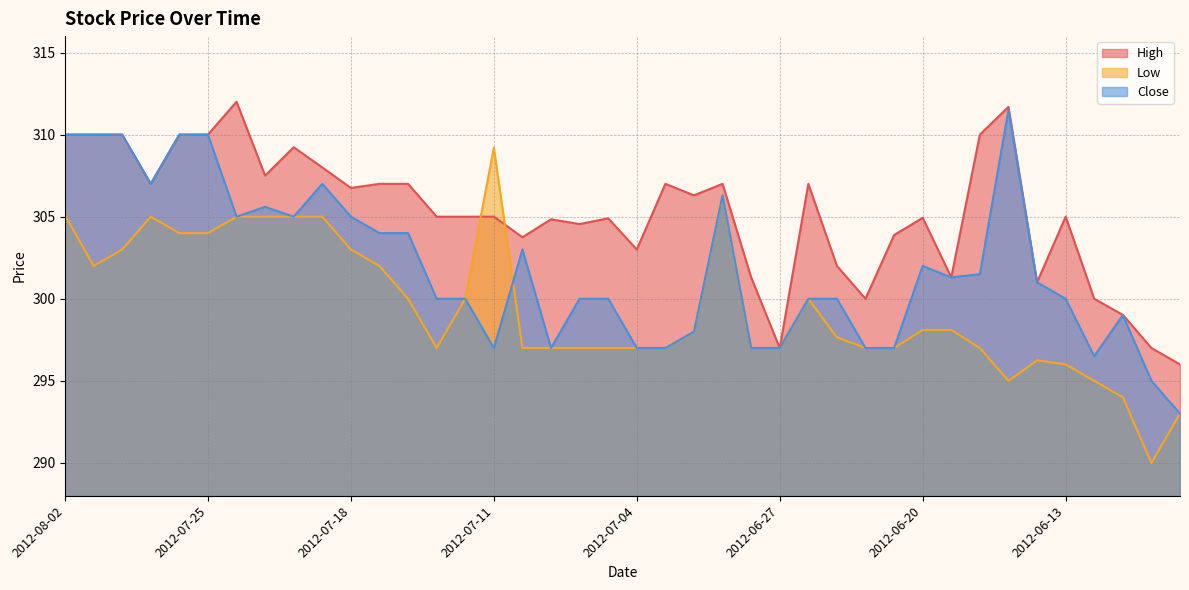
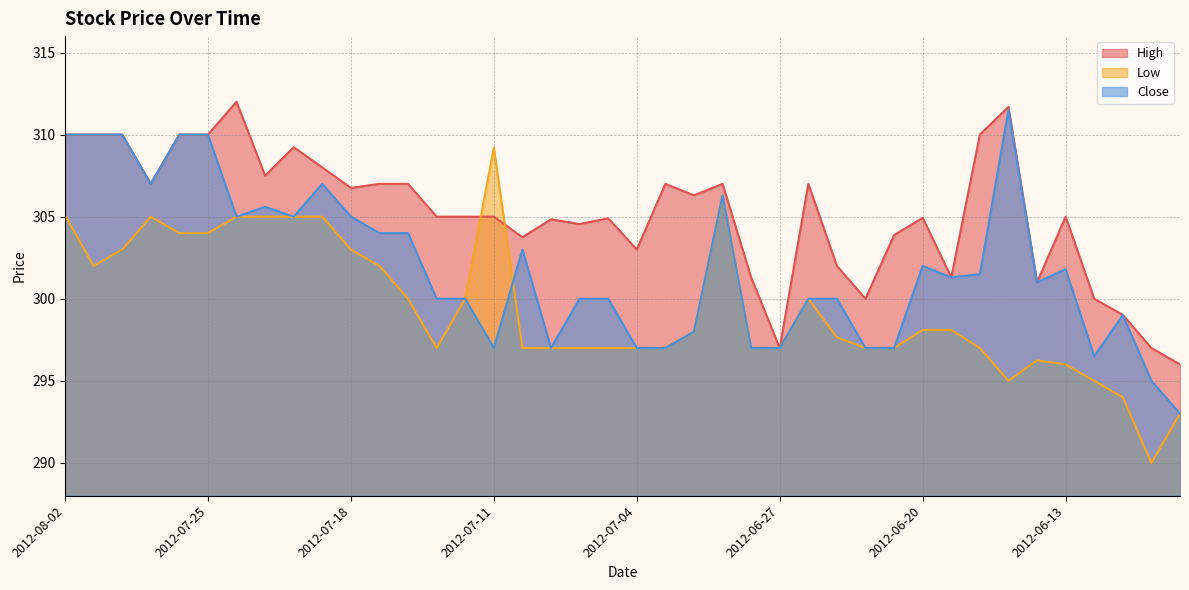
  {
    "High": {
      "2012-07-18": 306.8,
      "2012-07-11": 305.0,
      "2012-07-04": 303.0,
      "2012-06-20": 304.9,
      "2012-06-13": 305.0
    },
    "Low": {
      "2012-08-02": 305.1,
      "2012-07-25": 304.0,
      "2012-07-18": 303.0,
      "2012-07-11": 309.2,
      "2012-06-20": 298.1,
      "2012-06-13": 296.0
    },
    "Close": {
      "2012-07-18": 305.0,
      "2012-07-11": 297.0,
      "2012-06-20": 302.0,
-     "2012-06-13": 300.0
+     "2012-06-13": 301.8
    }
  }
